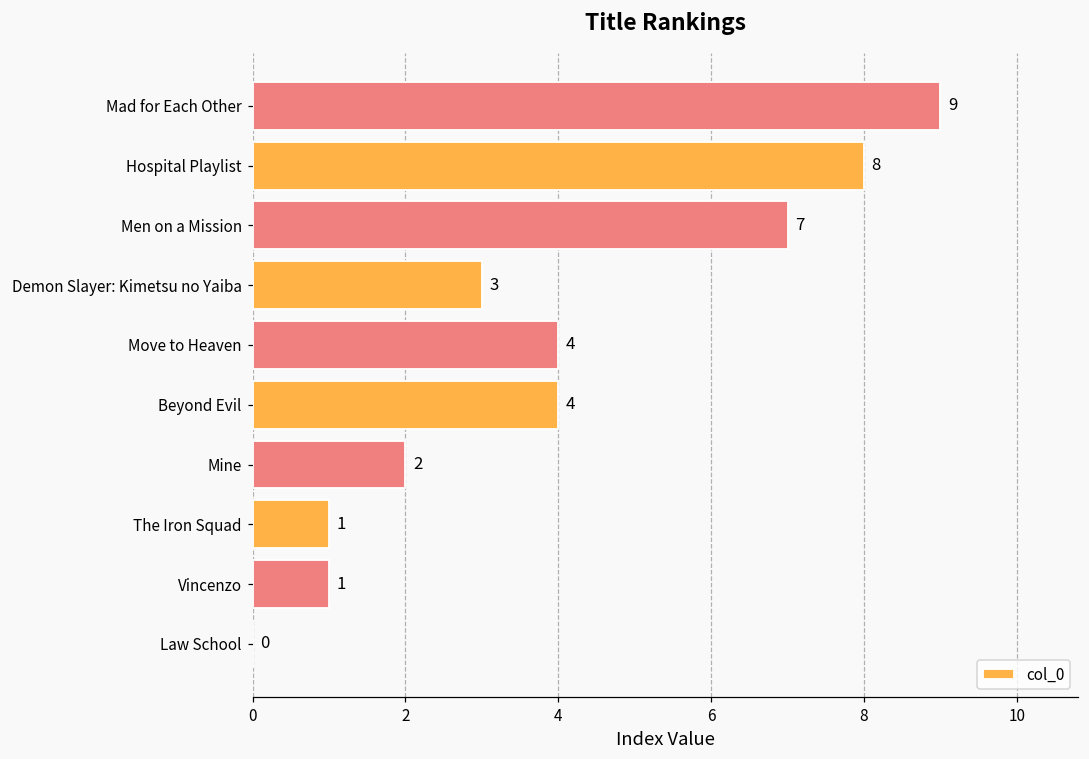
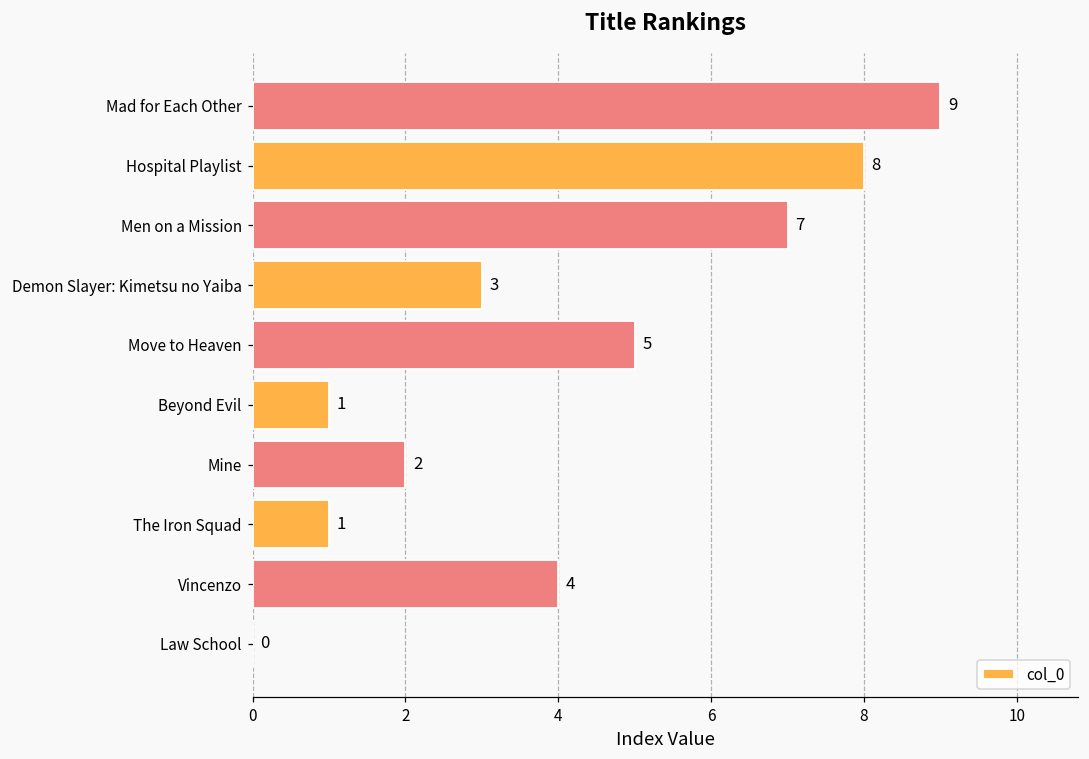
  {
    "Mad for Each Other": 9,
    "Hospital Playlist": 8,
    "Men on a Mission": 7,
    "Demon Slayer: Kimetsu no Yaiba": 3,
-   "Move to Heaven": 4,
-   "Beyond Evil": 4,
+   "Move to Heaven": 5,
+   "Beyond Evil": 1,
    "Mine": 2,
    "The Iron Squad": 1,
-   "Vincenzo": 1,
+   "Vincenzo": 4,
    "Law School": 0
  }
